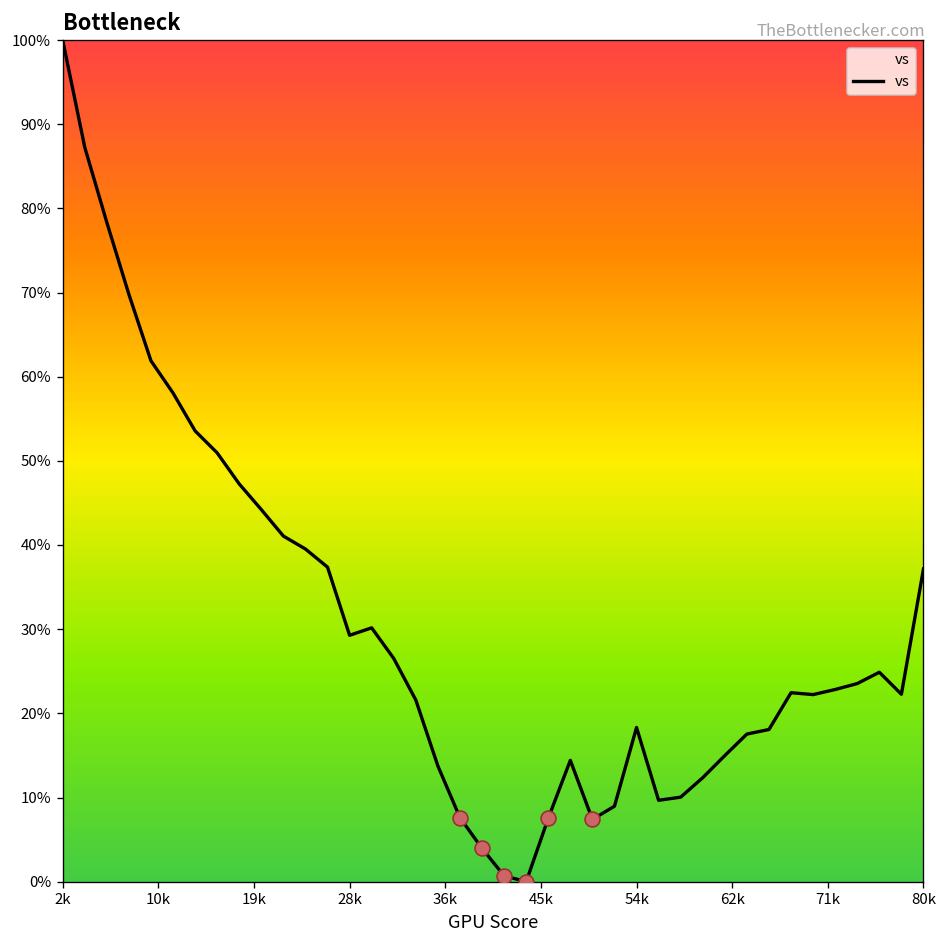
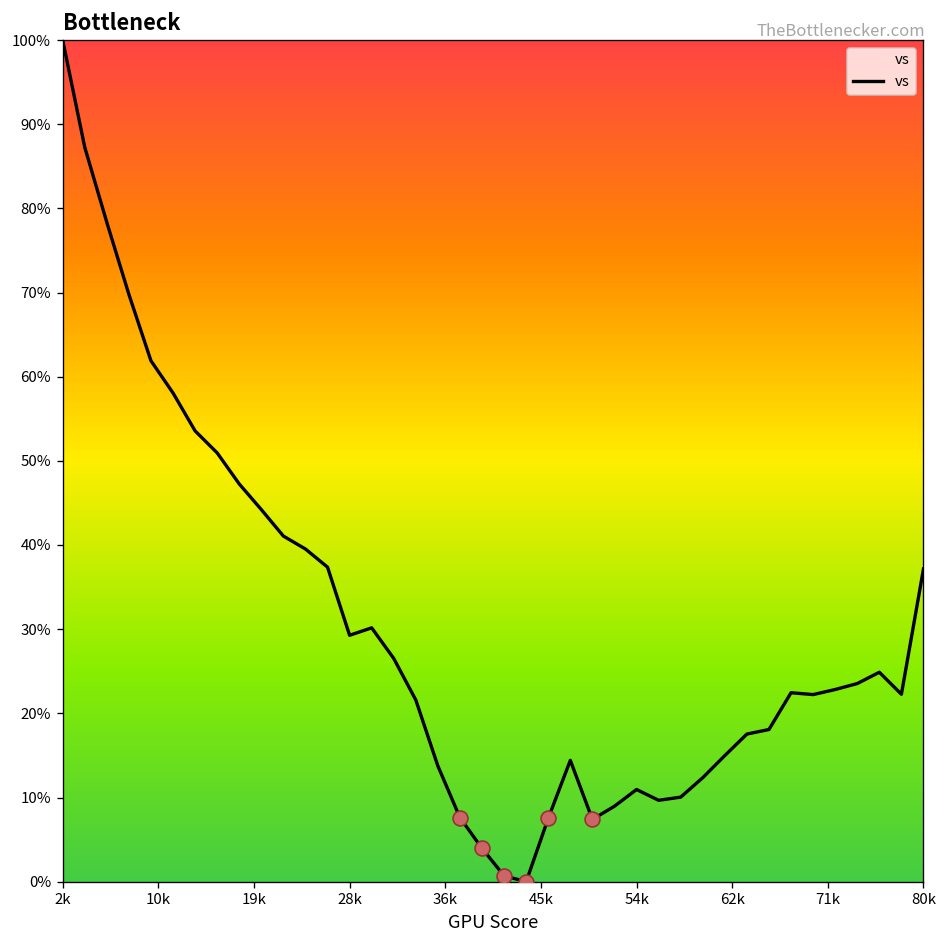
  {
    "vs": {
      "2k": "100%",
      "28k": "29%",
-     "54k": "18%",
+     "54k": "11%",
      "80k": "37%"
    }
  }
